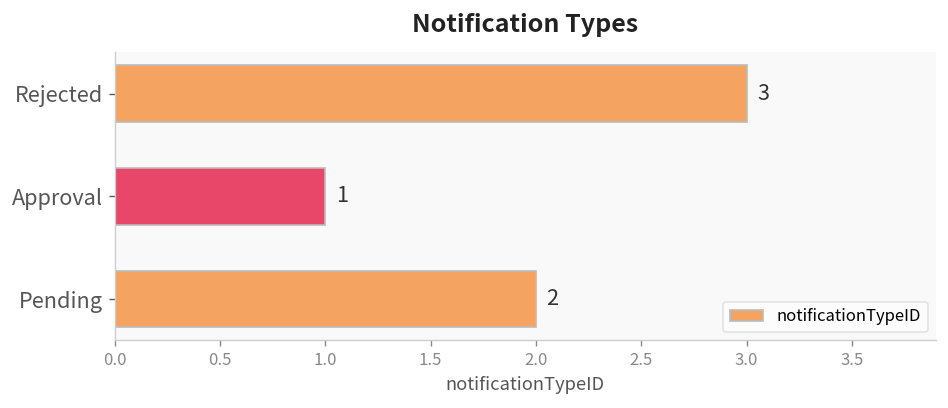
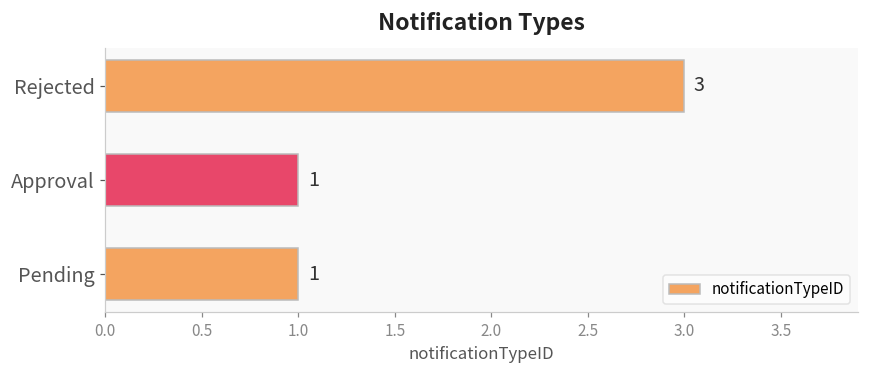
  {
    "Rejected": 3,
    "Approval": 1,
-   "Pending": 2
+   "Pending": 1
  }
